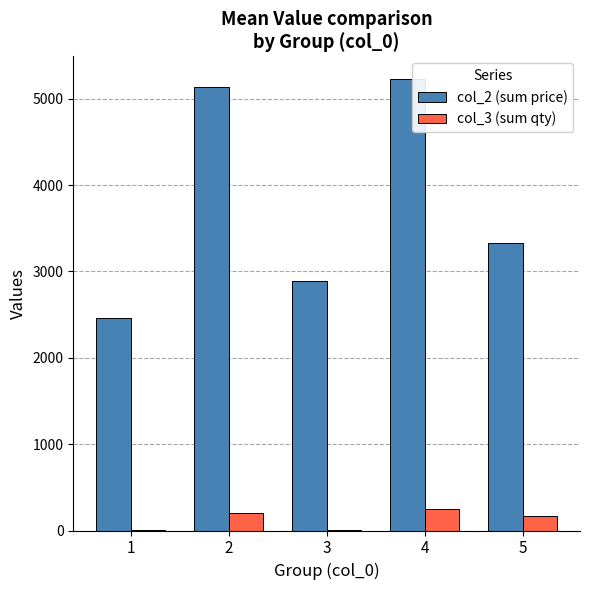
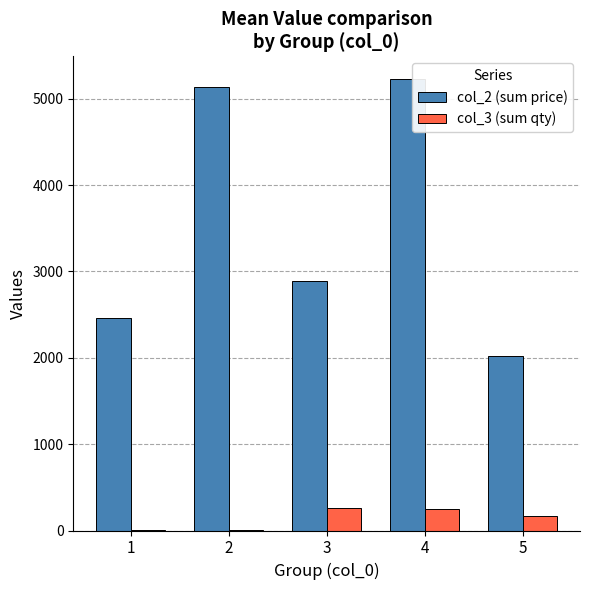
  {
    "col_2 (sum price)": {
      "1": 2500,
      "2": 5100,
      "3": 2900,
      "4": 5200,
-     "5": 3300
+     "5": 2000
    },
    "col_3 (sum qty)": {
-     "2": 200,
-     "3": 0,
+     "2": 0,
+     "3": 300,
      "4": 300,
      "5": 200
    }
  }
